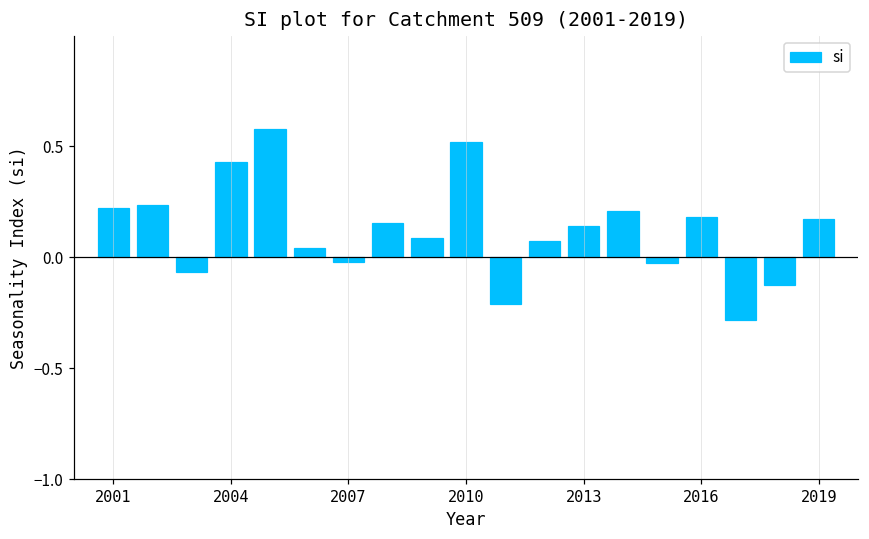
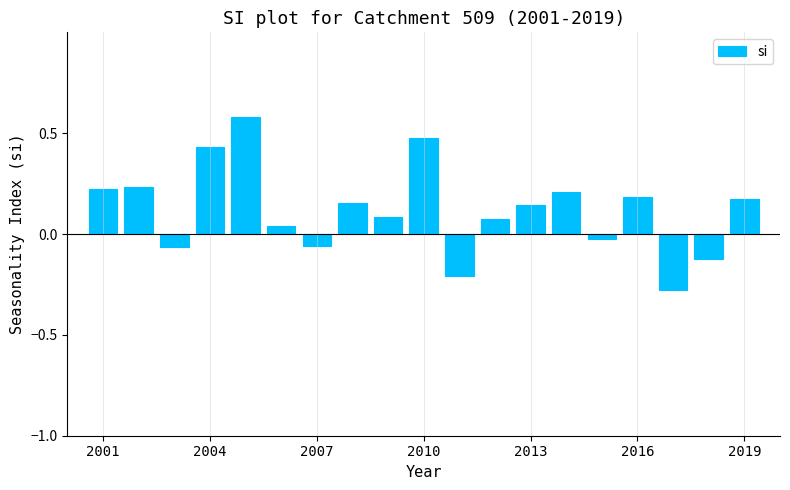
  {
    "2001": 0.22,
    "2004": 0.43,
-   "2007": -0.02,
-   "2010": 0.52,
+   "2007": -0.06,
+   "2010": 0.48,
    "2013": 0.14,
    "2016": 0.18,
    "2019": 0.17
  }
